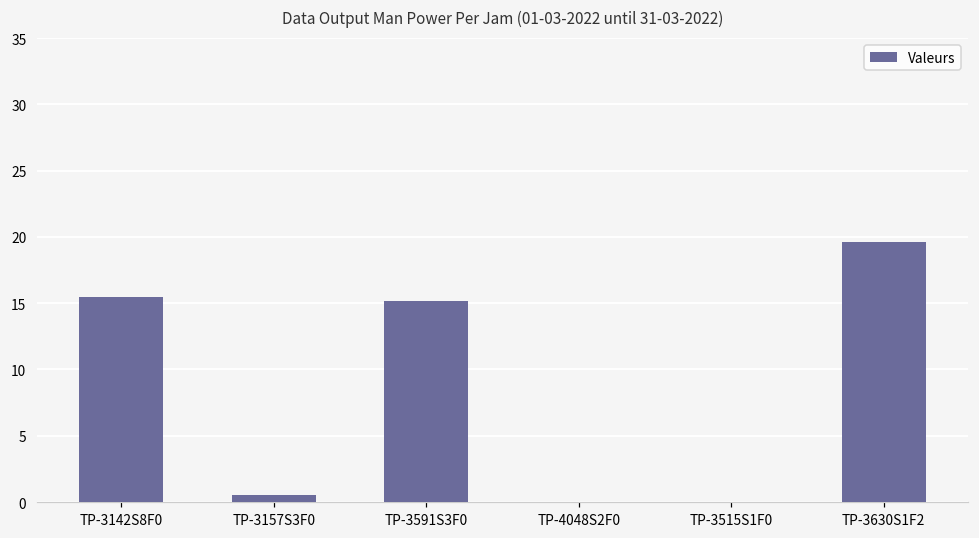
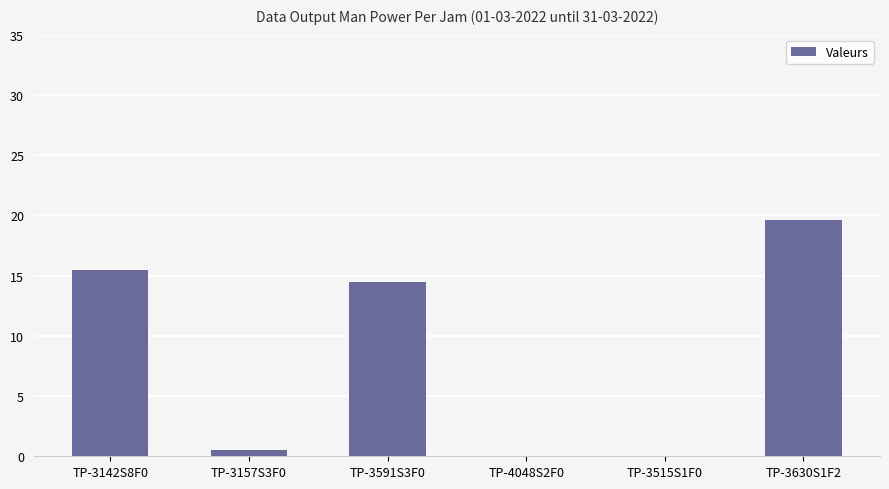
  {
    "TP-3142S8F0": 15.5,
    "TP-3157S3F0": 0.5,
-   "TP-3591S3F0": 15.2,
+   "TP-3591S3F0": 14.5,
    "TP-4048S2F0": 0.0,
    "TP-3515S1F0": 0.0,
    "TP-3630S1F2": 19.6
  }
